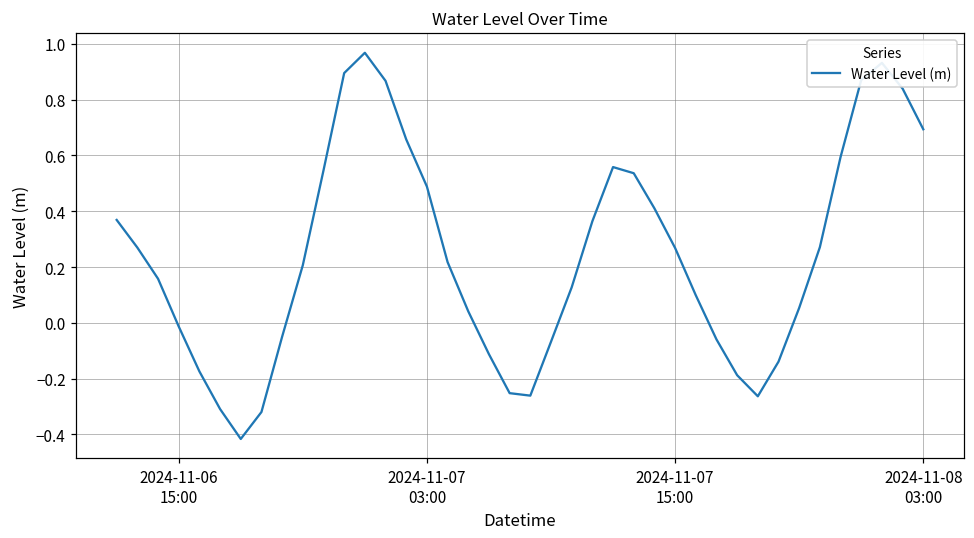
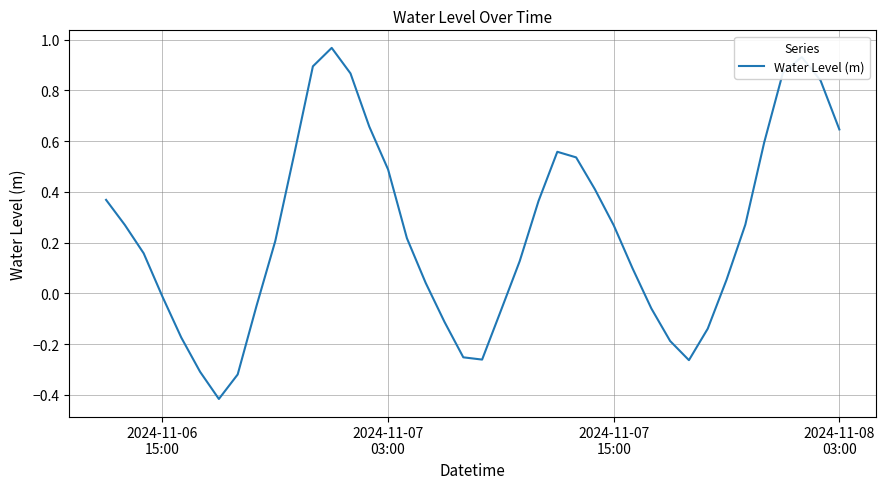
  {
    "2024-11-06 15:00": -0.01,
    "2024-11-07 03:00": 0.49,
    "2024-11-07 15:00": 0.27,
-   "2024-11-08 03:00": 0.69
+   "2024-11-08 03:00": 0.65
  }
